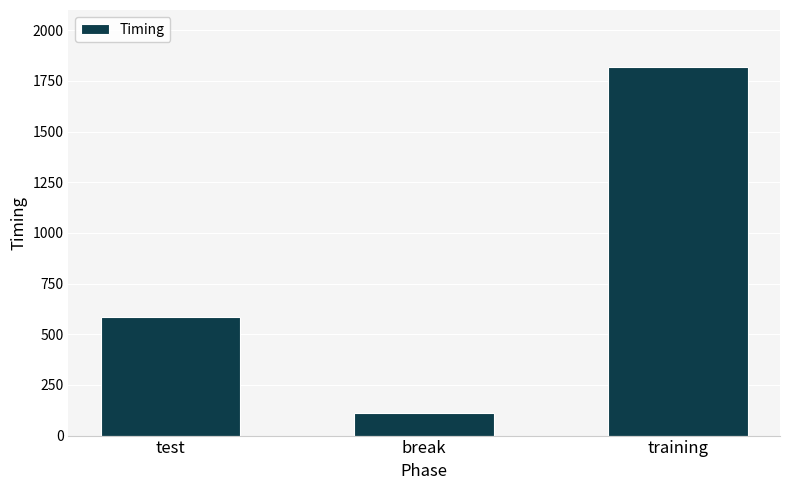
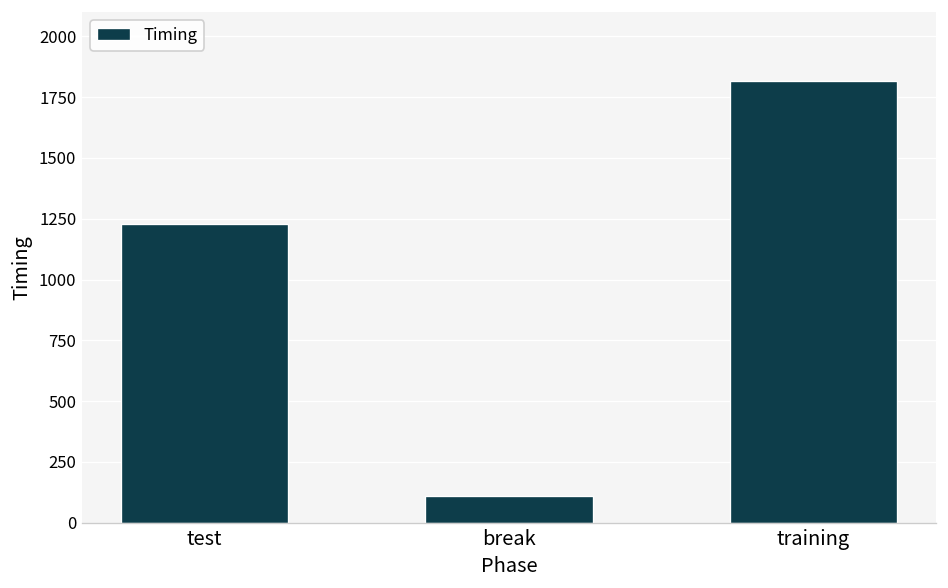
  {
-   "test": 590,
+   "test": 1230,
    "break": 110,
    "training": 1820
  }
